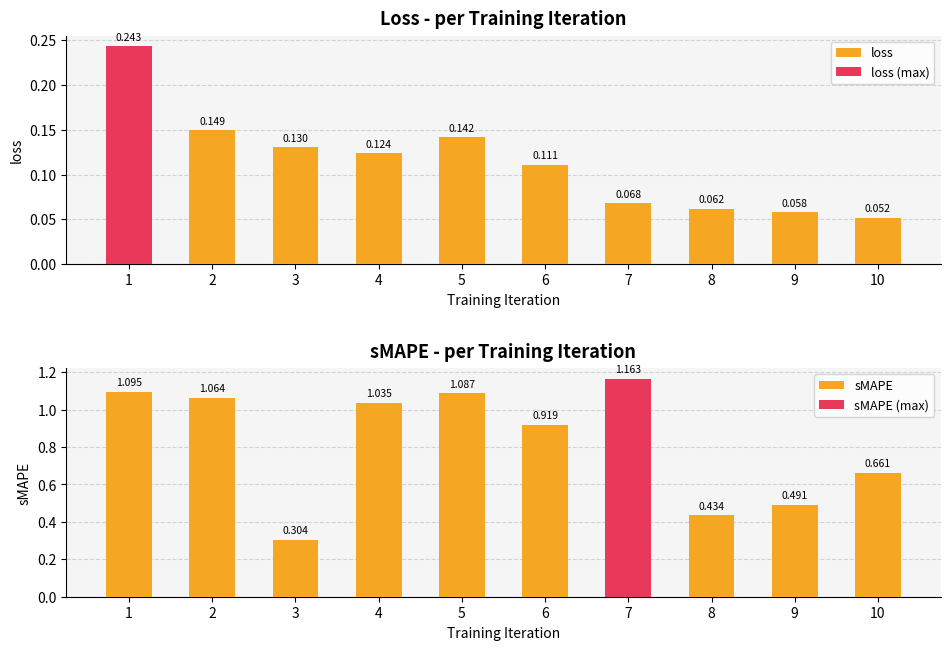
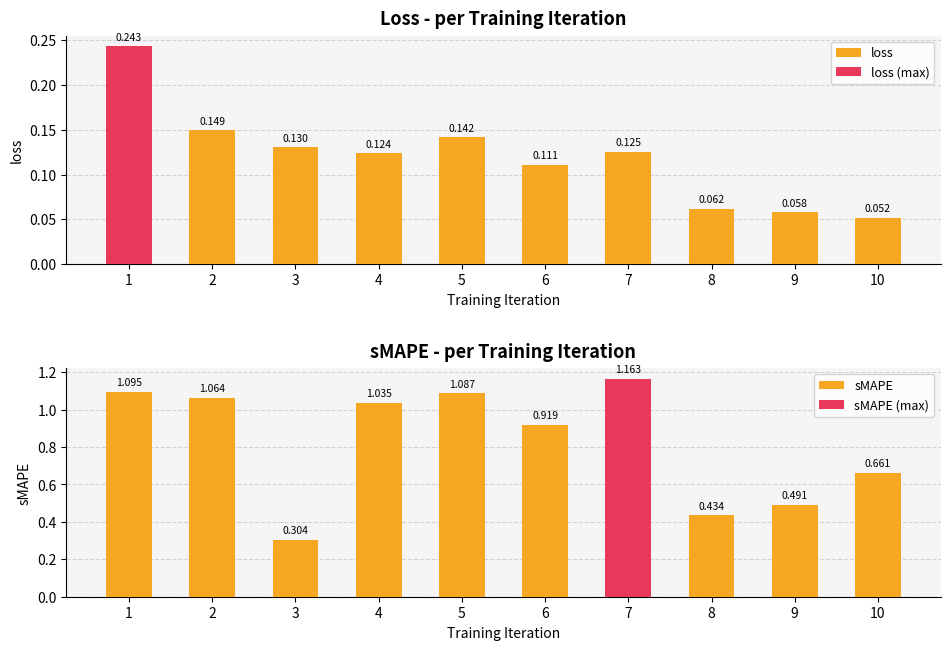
  {
    "Loss - per Training Iteration": {
      "loss": {
        "1": 0.243,
        "2": 0.149,
        "3": 0.130,
        "4": 0.124,
        "5": 0.142,
        "6": 0.111,
-       "7": 0.068,
+       "7": 0.125,
        "8": 0.062,
        "9": 0.058,
        "10": 0.052
      },
      "loss (max)": {
        "1": 0.243
      }
    },
    "sMAPE - per Training Iteration": {
      "sMAPE": {
        "1": 1.095,
        "2": 1.064,
        "3": 0.304,
        "4": 1.035,
        "5": 1.087,
        "6": 0.919,
        "7": 1.163,
        "8": 0.434,
        "9": 0.491,
        "10": 0.661
      },
      "sMAPE (max)": {
        "7": 1.163
      }
    }
  }
